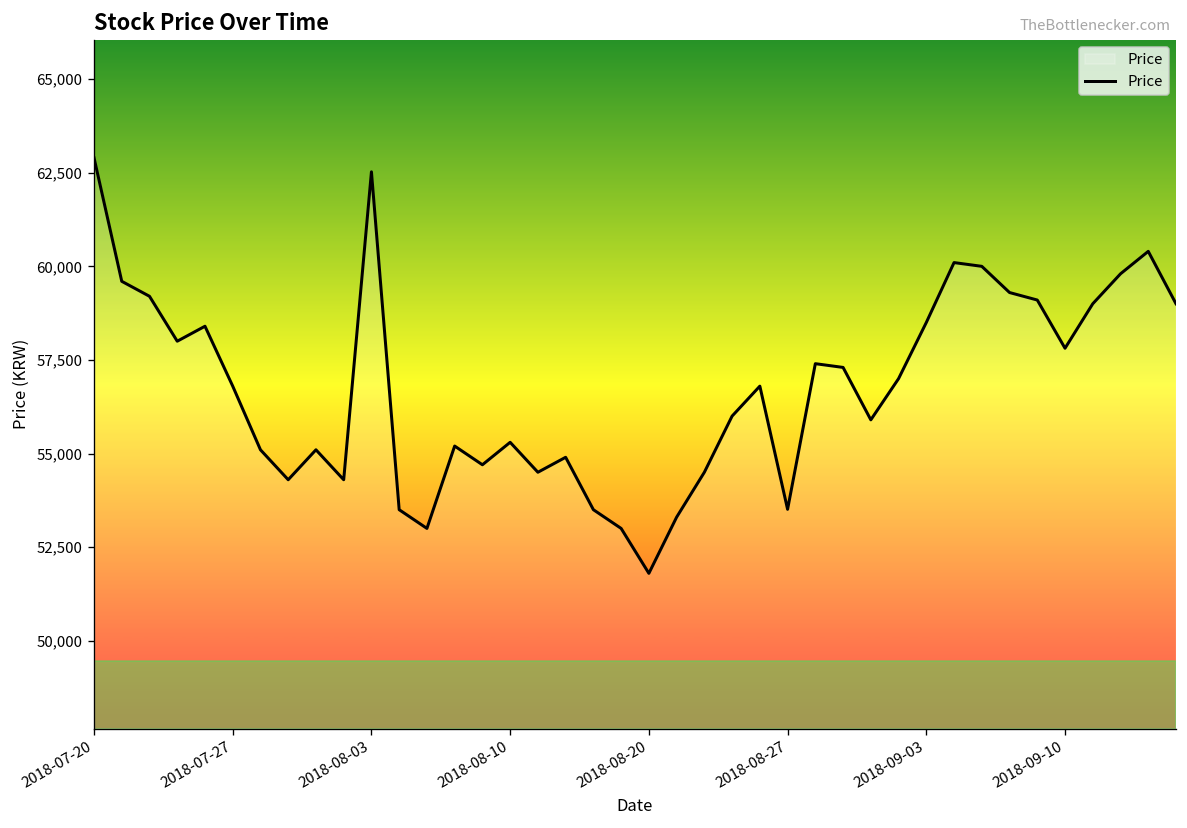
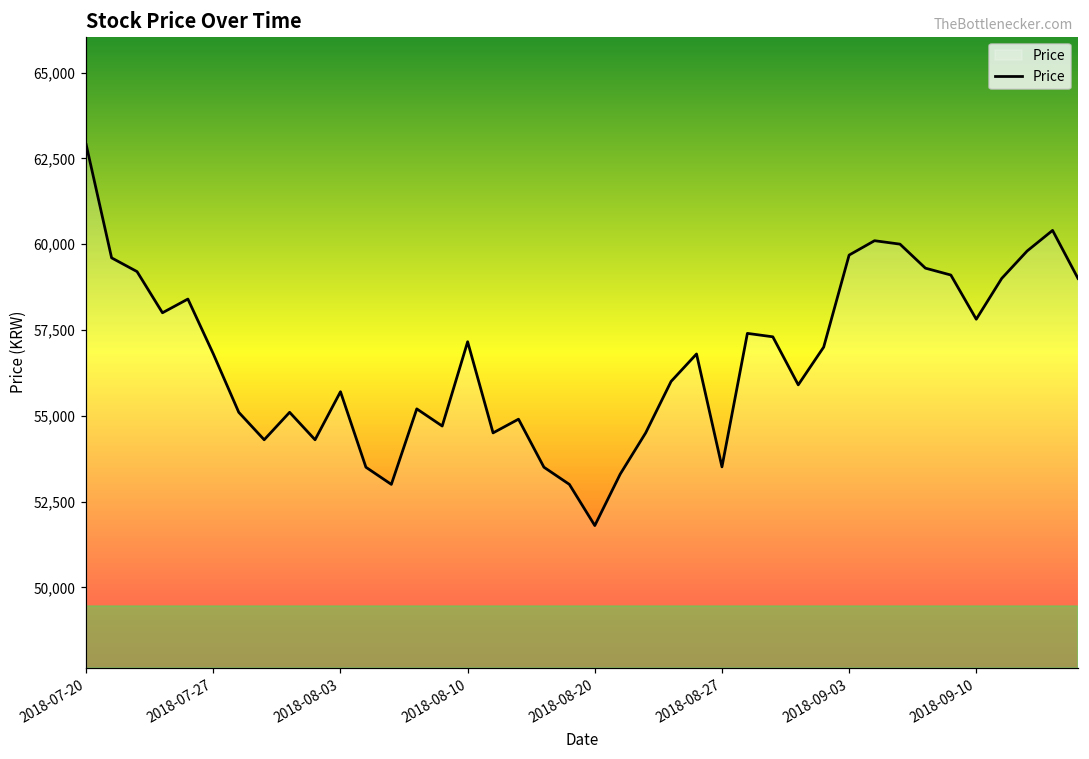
  {
    "2018-07-20": "62,900",
    "2018-07-27": "56,800",
-   "2018-08-03": "62,500",
-   "2018-08-10": "55,300",
+   "2018-08-03": "55,700",
+   "2018-08-10": "57,200",
    "2018-08-20": "51,800",
    "2018-08-27": "53,500",
-   "2018-09-03": "58,500",
+   "2018-09-03": "59,700",
    "2018-09-10": "57,800"
  }
